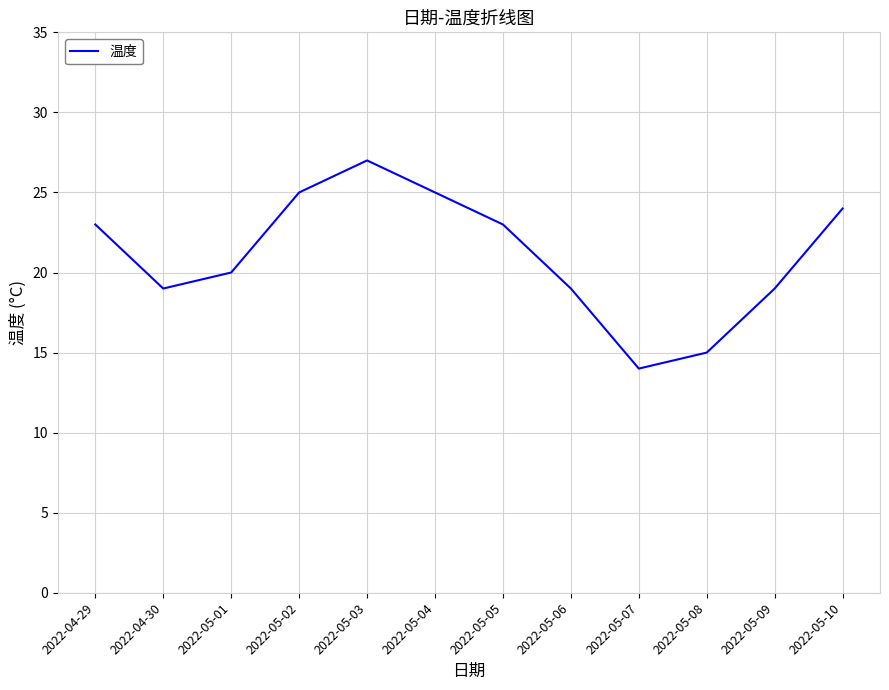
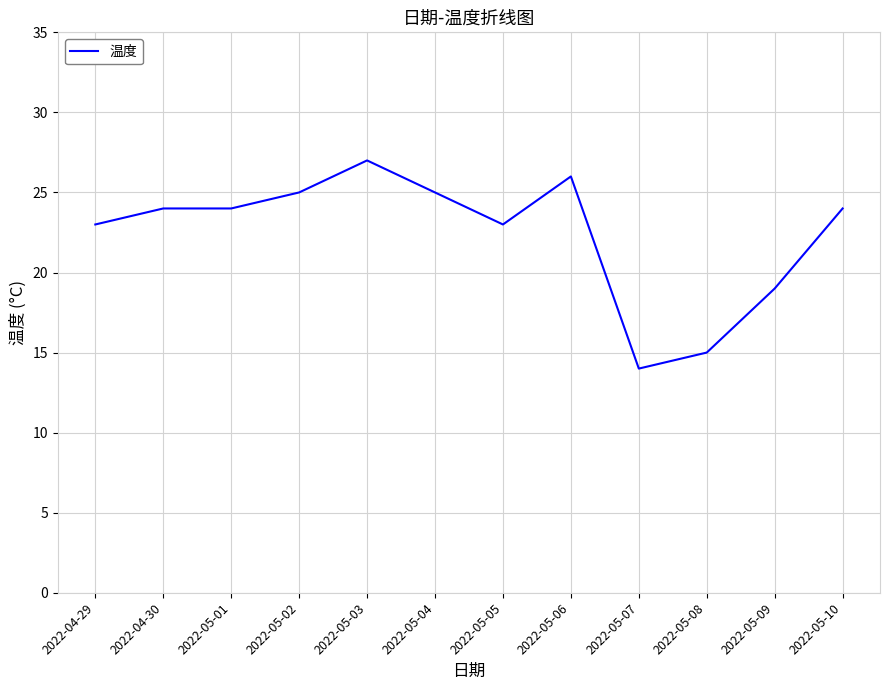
  {
    "2022-04-29": 23,
-   "2022-04-30": 19,
-   "2022-05-01": 20,
+   "2022-04-30": 24,
+   "2022-05-01": 24,
    "2022-05-02": 25,
    "2022-05-03": 27,
    "2022-05-04": 25,
    "2022-05-05": 23,
-   "2022-05-06": 19,
+   "2022-05-06": 26,
    "2022-05-07": 14,
    "2022-05-08": 15,
    "2022-05-09": 19,
    "2022-05-10": 24
  }
